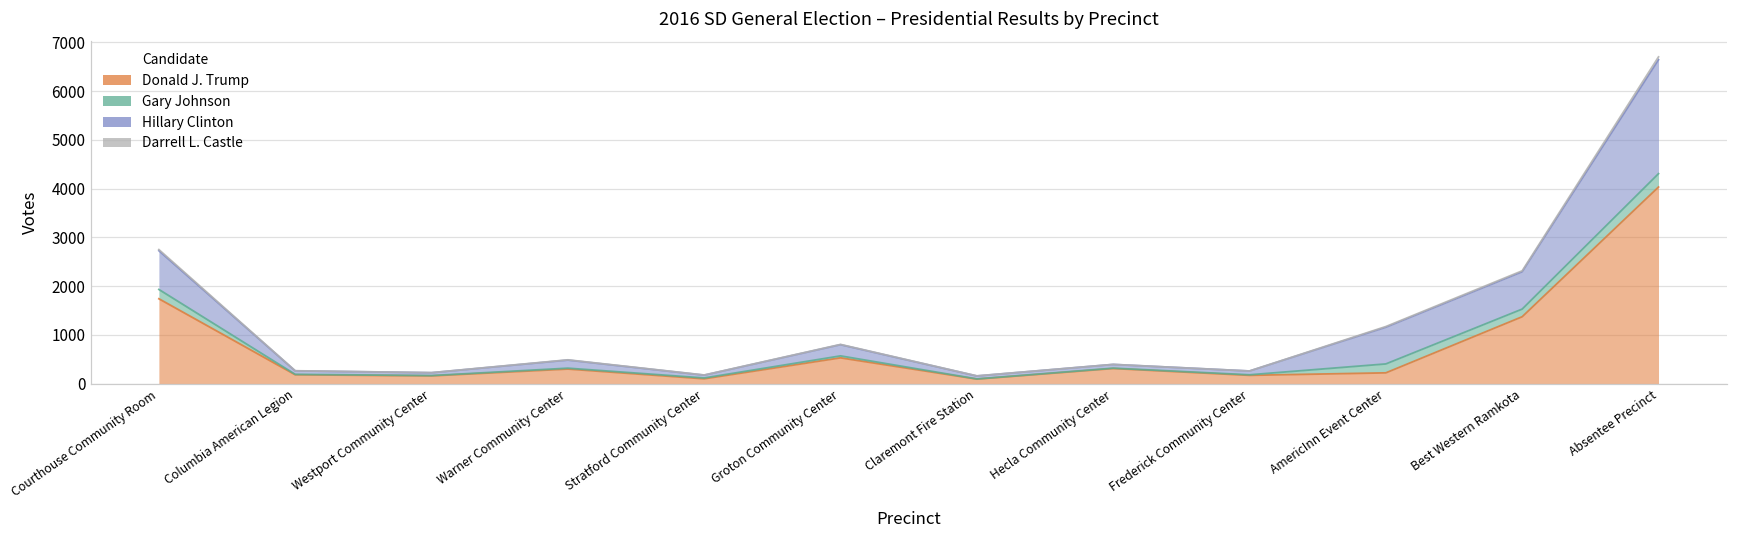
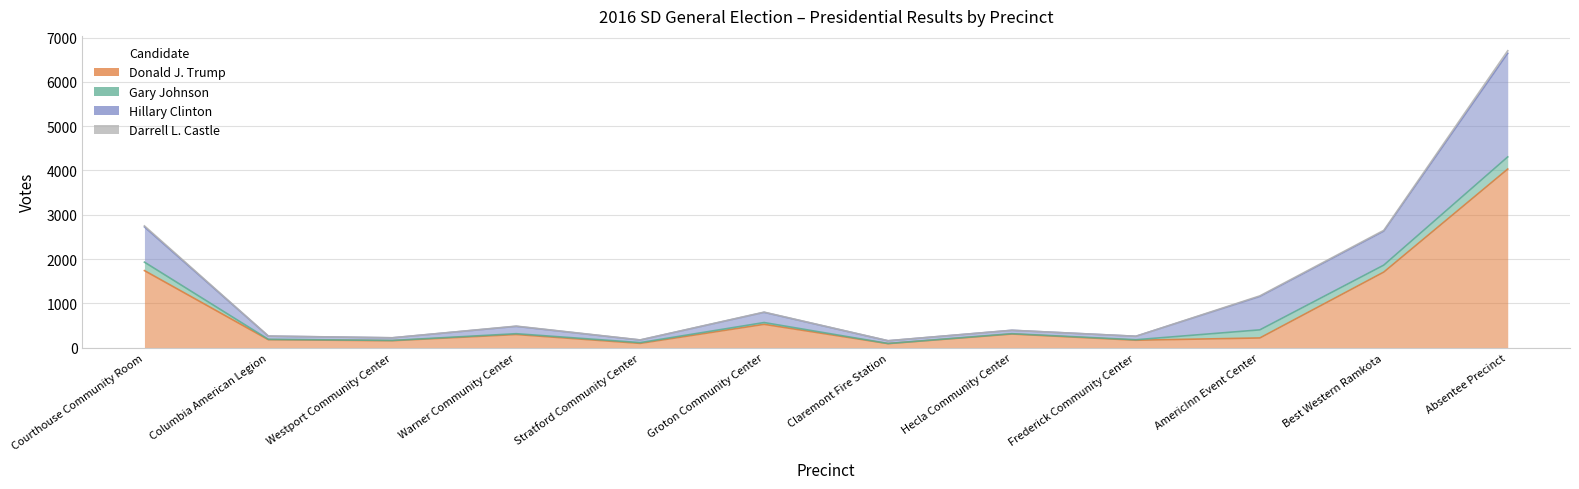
  {
    "Donald J. Trump": {
      "Courthouse Community Room": 1700,
      "AmericInn Event Center": 200,
-     "Best Western Ramkota": 1400,
+     "Best Western Ramkota": 1700,
      "Absentee Precinct": 4000
    }
  }
